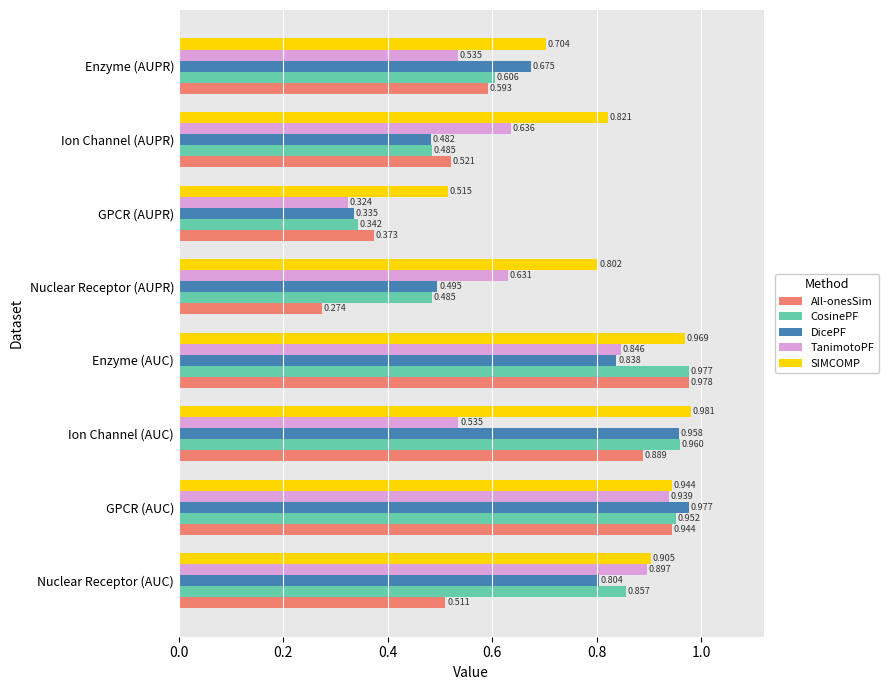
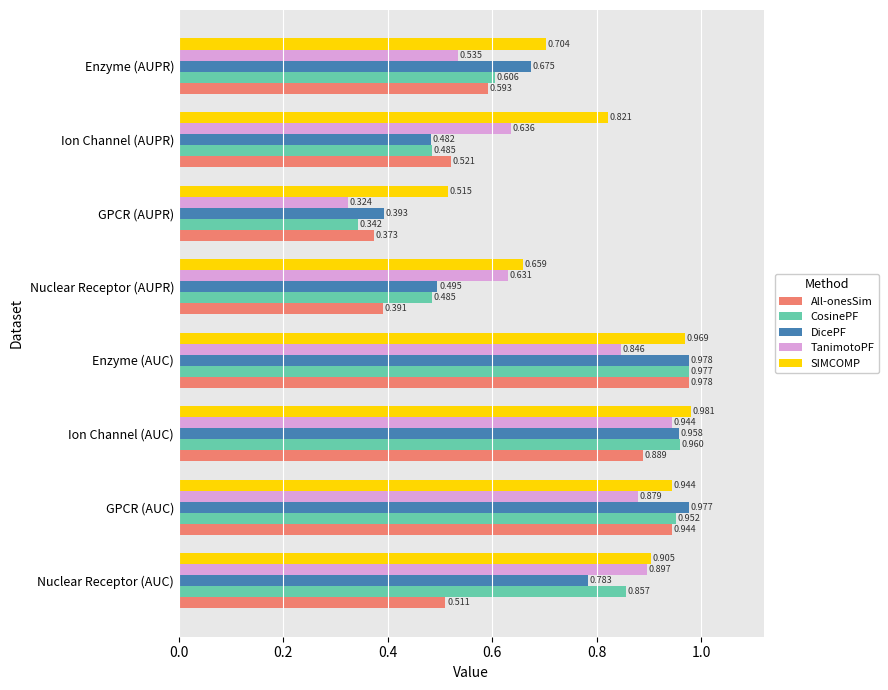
  {
    "All-onesSim": {
      "Enzyme (AUPR)": 0.593,
      "Ion Channel (AUPR)": 0.521,
      "GPCR (AUPR)": 0.373,
-     "Nuclear Receptor (AUPR)": 0.274,
+     "Nuclear Receptor (AUPR)": 0.391,
      "Enzyme (AUC)": 0.978,
      "Ion Channel (AUC)": 0.889,
      "GPCR (AUC)": 0.944,
      "Nuclear Receptor (AUC)": 0.511
    },
    "CosinePF": {
      "Enzyme (AUPR)": 0.606,
      "Ion Channel (AUPR)": 0.485,
      "GPCR (AUPR)": 0.342,
      "Nuclear Receptor (AUPR)": 0.485,
      "Enzyme (AUC)": 0.977,
      "Ion Channel (AUC)": 0.960,
      "GPCR (AUC)": 0.952,
      "Nuclear Receptor (AUC)": 0.857
    },
    "DicePF": {
      "Enzyme (AUPR)": 0.675,
      "Ion Channel (AUPR)": 0.482,
-     "GPCR (AUPR)": 0.335,
+     "GPCR (AUPR)": 0.393,
      "Nuclear Receptor (AUPR)": 0.495,
-     "Enzyme (AUC)": 0.838,
+     "Enzyme (AUC)": 0.978,
      "Ion Channel (AUC)": 0.958,
      "GPCR (AUC)": 0.977,
-     "Nuclear Receptor (AUC)": 0.804
+     "Nuclear Receptor (AUC)": 0.783
    },
    "TanimotoPF": {
      "Enzyme (AUPR)": 0.535,
      "Ion Channel (AUPR)": 0.636,
      "GPCR (AUPR)": 0.324,
      "Nuclear Receptor (AUPR)": 0.631,
      "Enzyme (AUC)": 0.846,
-     "Ion Channel (AUC)": 0.535,
-     "GPCR (AUC)": 0.939,
+     "Ion Channel (AUC)": 0.944,
+     "GPCR (AUC)": 0.879,
      "Nuclear Receptor (AUC)": 0.897
    },
    "SIMCOMP": {
      "Enzyme (AUPR)": 0.704,
      "Ion Channel (AUPR)": 0.821,
      "GPCR (AUPR)": 0.515,
-     "Nuclear Receptor (AUPR)": 0.802,
+     "Nuclear Receptor (AUPR)": 0.659,
      "Enzyme (AUC)": 0.969,
      "Ion Channel (AUC)": 0.981,
      "GPCR (AUC)": 0.944,
      "Nuclear Receptor (AUC)": 0.905
    }
  }
